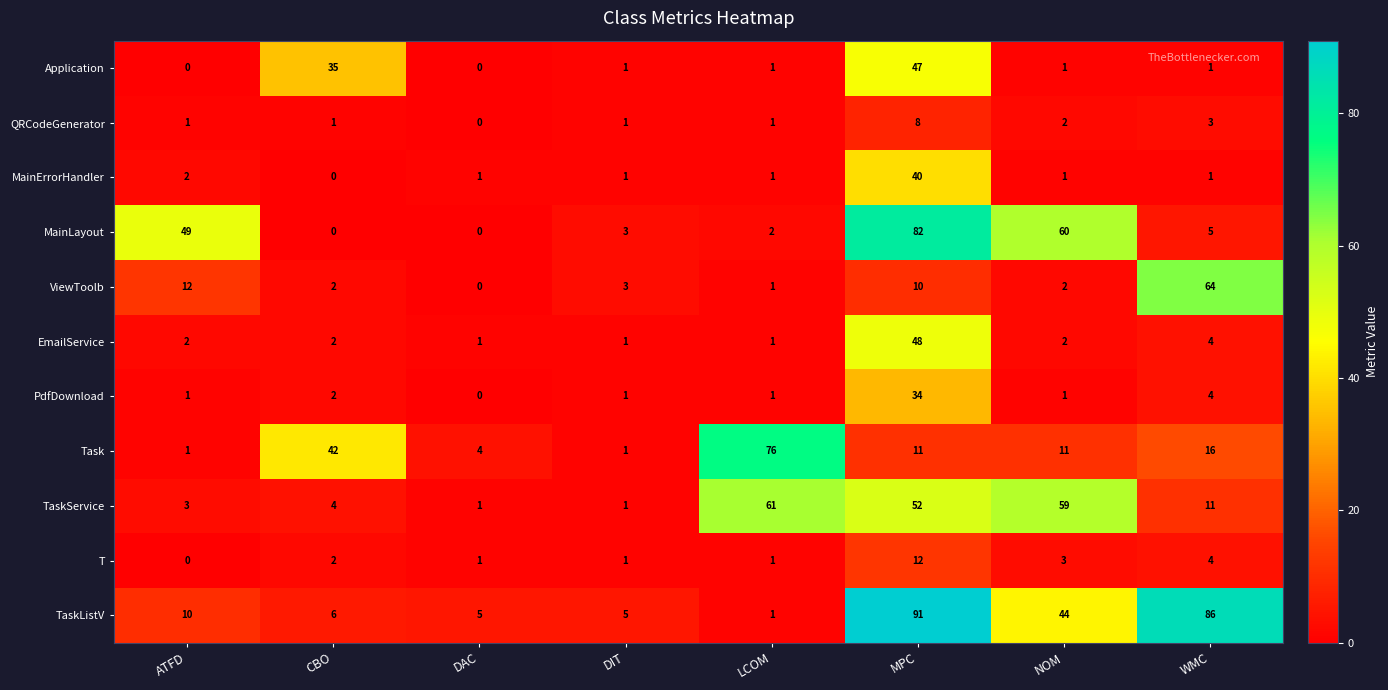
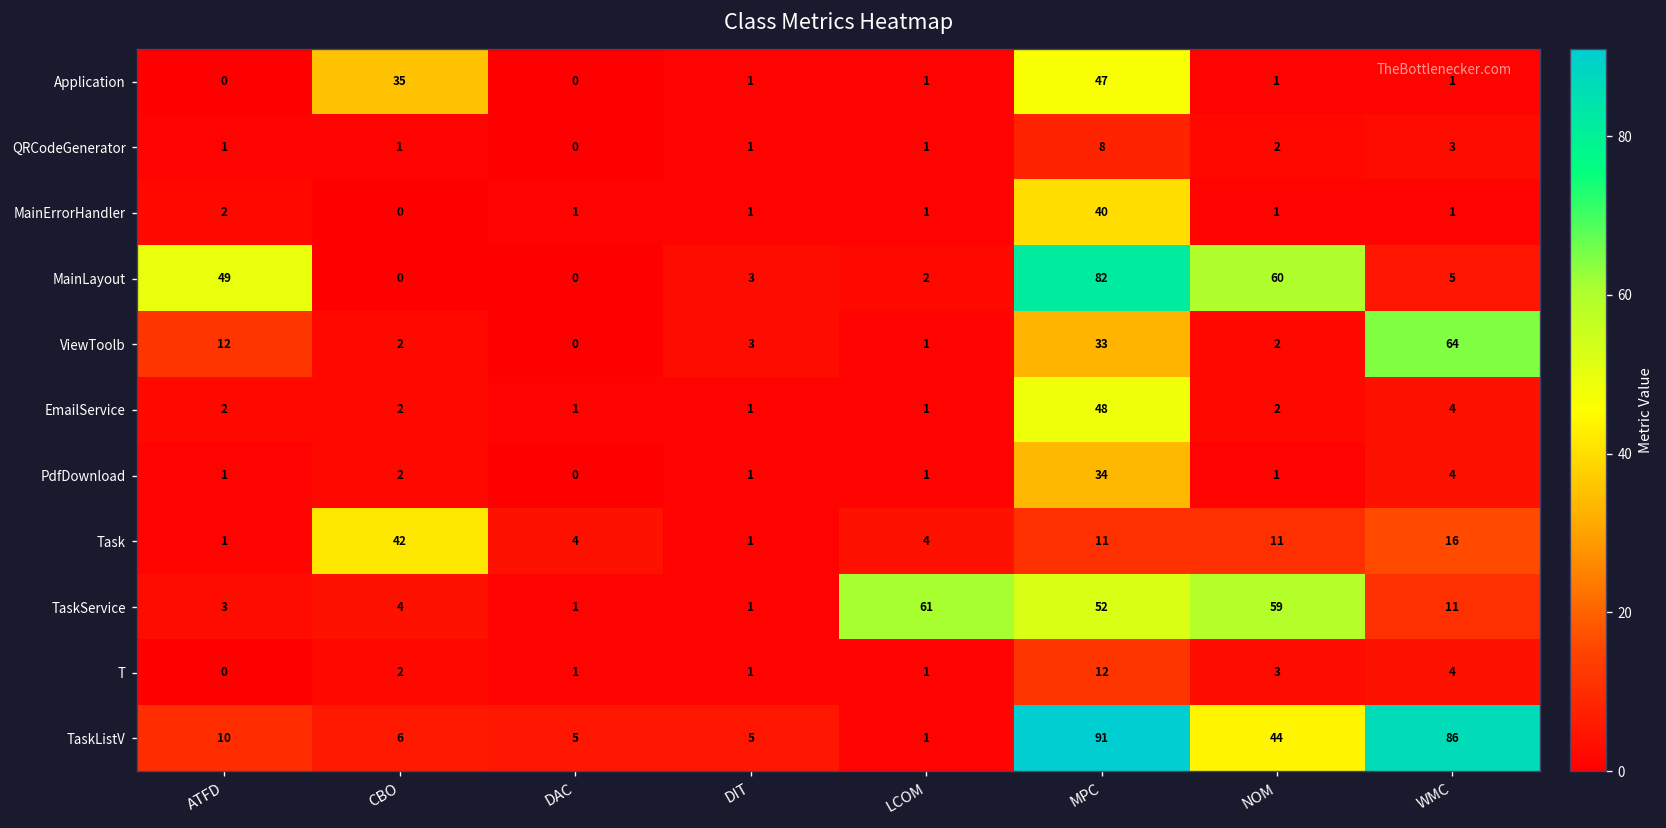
  {
    "Application": {
      "ATFD": 0,
      "CBO": 35,
      "DAC": 0,
      "DIT": 1,
      "LCOM": 1,
      "MPC": 47,
      "NOM": 1
    },
    "QRCodeGenerator": {
      "ATFD": 1,
      "CBO": 1,
      "DAC": 0,
      "DIT": 1,
      "LCOM": 1,
      "MPC": 8,
      "NOM": 2,
      "WMC": 3
    },
    "MainErrorHandler": {
      "ATFD": 2,
      "CBO": 0,
      "DAC": 1,
      "DIT": 1,
      "LCOM": 1,
      "MPC": 40,
      "NOM": 1,
      "WMC": 1
    },
    "MainLayout": {
      "ATFD": 49,
      "CBO": 0,
      "DAC": 0,
      "DIT": 3,
      "LCOM": 2,
      "MPC": 82,
      "NOM": 60,
      "WMC": 5
    },
    "ViewToolb": {
      "ATFD": 12,
      "CBO": 2,
      "DAC": 0,
      "DIT": 3,
      "LCOM": 1,
-     "MPC": 10,
+     "MPC": 33,
      "NOM": 2,
      "WMC": 64
    },
    "EmailService": {
      "ATFD": 2,
      "CBO": 2,
      "DAC": 1,
      "DIT": 1,
      "LCOM": 1,
      "MPC": 48,
      "NOM": 2,
      "WMC": 4
    },
    "PdfDownload": {
      "ATFD": 1,
      "CBO": 2,
      "DAC": 0,
      "DIT": 1,
      "LCOM": 1,
      "MPC": 34,
      "NOM": 1,
      "WMC": 4
    },
    "Task": {
      "ATFD": 1,
      "CBO": 42,
      "DAC": 4,
      "DIT": 1,
-     "LCOM": 76,
+     "LCOM": 4,
      "MPC": 11,
      "NOM": 11,
      "WMC": 16
    },
    "TaskService": {
      "ATFD": 3,
      "CBO": 4,
      "DAC": 1,
      "DIT": 1,
      "LCOM": 61,
      "MPC": 52,
      "NOM": 59,
      "WMC": 11
    },
    "T": {
      "ATFD": 0,
      "CBO": 2,
      "DAC": 1,
      "DIT": 1,
      "LCOM": 1,
      "MPC": 12,
      "NOM": 3,
      "WMC": 4
    },
    "TaskListV": {
      "ATFD": 10,
      "CBO": 6,
      "DAC": 5,
      "DIT": 5,
      "LCOM": 1,
      "MPC": 91,
      "NOM": 44,
      "WMC": 86
    }
  }
